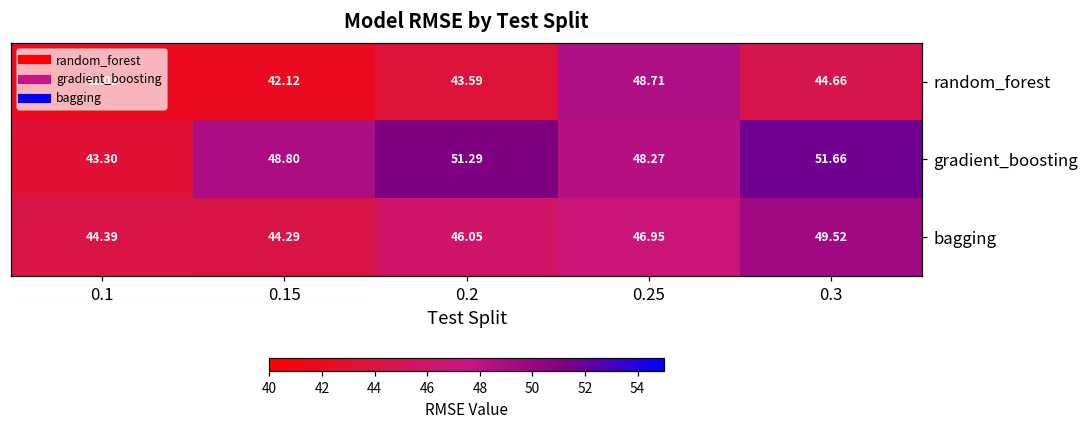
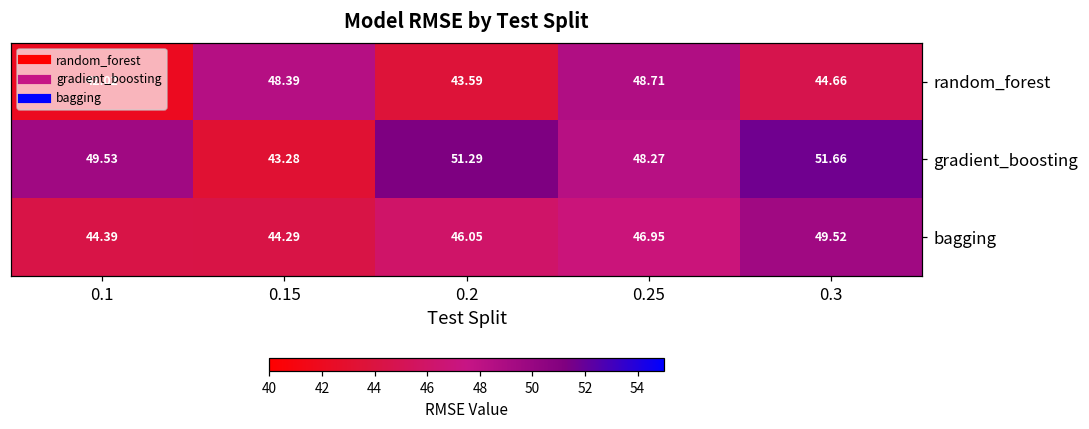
  {
    "random_forest": {
-     "0.15": 42.12,
+     "0.15": 48.39,
      "0.2": 43.59,
      "0.25": 48.71,
      "0.3": 44.66
    },
    "gradient_boosting": {
-     "0.1": 43.30,
-     "0.15": 48.80,
+     "0.1": 49.53,
+     "0.15": 43.28,
      "0.2": 51.29,
      "0.25": 48.27,
      "0.3": 51.66
    },
    "bagging": {
      "0.1": 44.39,
      "0.15": 44.29,
      "0.2": 46.05,
      "0.25": 46.95,
      "0.3": 49.52
    }
  }
